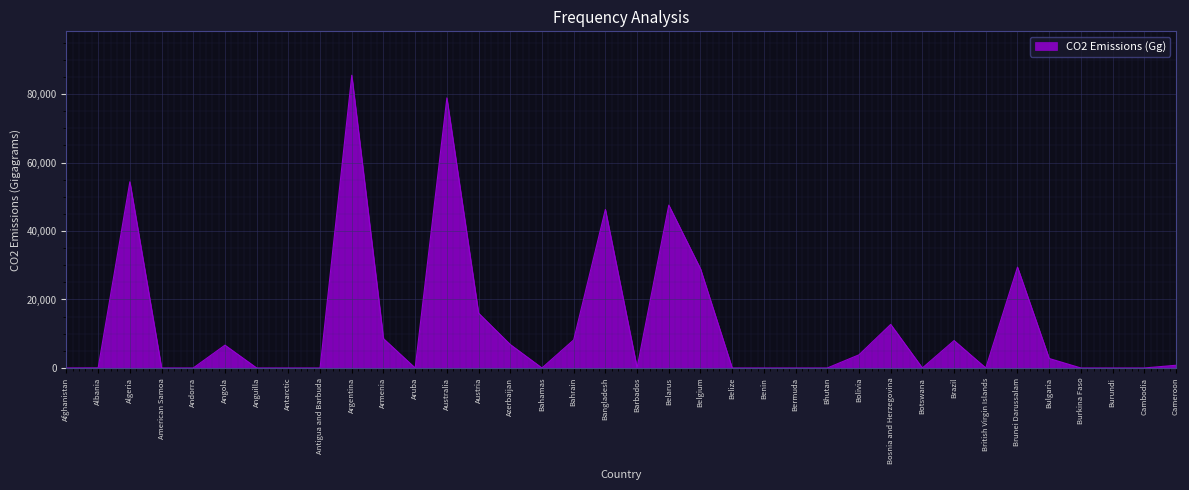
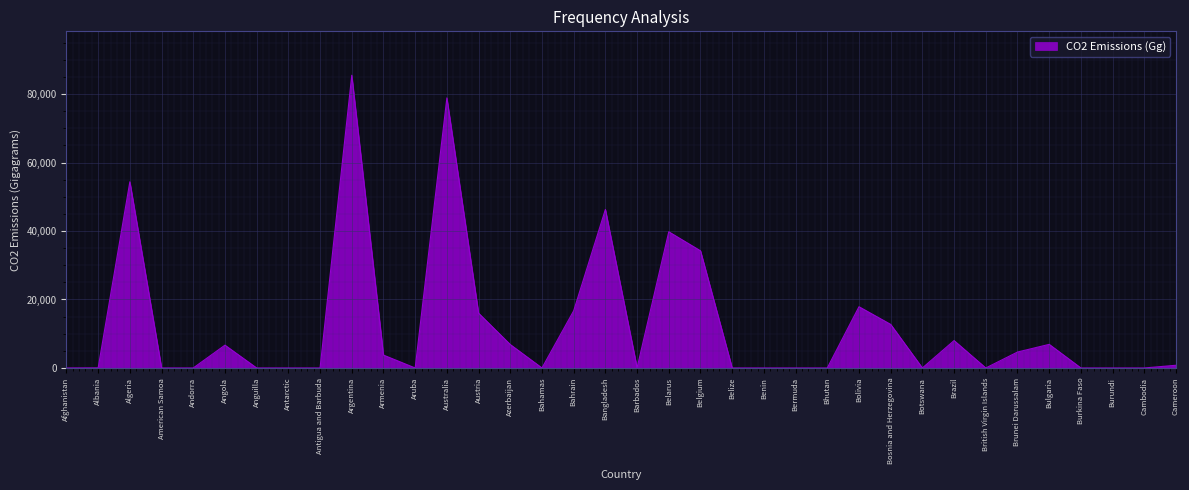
  {
    "Afghanistan": "0",
    "Albania": "0",
    "Algeria": "54,000",
    "American Samoa": "0",
    "Andorra": "0",
    "Angola": "7,000",
    "Anguilla": "0",
    "Antarctic": "0",
    "Antigua and Barbuda": "0",
    "Argentina": "85,000",
-   "Armenia": "9,000",
+   "Armenia": "4,000",
    "Aruba": "0",
    "Australia": "79,000",
    "Austria": "16,000",
    "Azerbaijan": "7,000",
    "Bahamas": "0",
-   "Bahrain": "8,000",
+   "Bahrain": "17,000",
    "Bangladesh": "46,000",
    "Barbados": "0",
-   "Belarus": "48,000",
-   "Belgium": "29,000",
+   "Belarus": "40,000",
+   "Belgium": "34,000",
    "Belize": "0",
    "Benin": "0",
    "Bermuda": "0",
    "Bhutan": "0",
-   "Bolivia": "4,000",
+   "Bolivia": "18,000",
    "Bosnia and Herzegovina": "13,000",
    "Botswana": "0",
    "Brazil": "8,000",
    "British Virgin Islands": "0",
-   "Brunei Darussalam": "29,000",
-   "Bulgaria": "3,000",
+   "Brunei Darussalam": "5,000",
+   "Bulgaria": "7,000",
    "Burkina Faso": "0",
    "Burundi": "0",
    "Cambodia": "0",
    "Cameroon": "1,000"
  }
